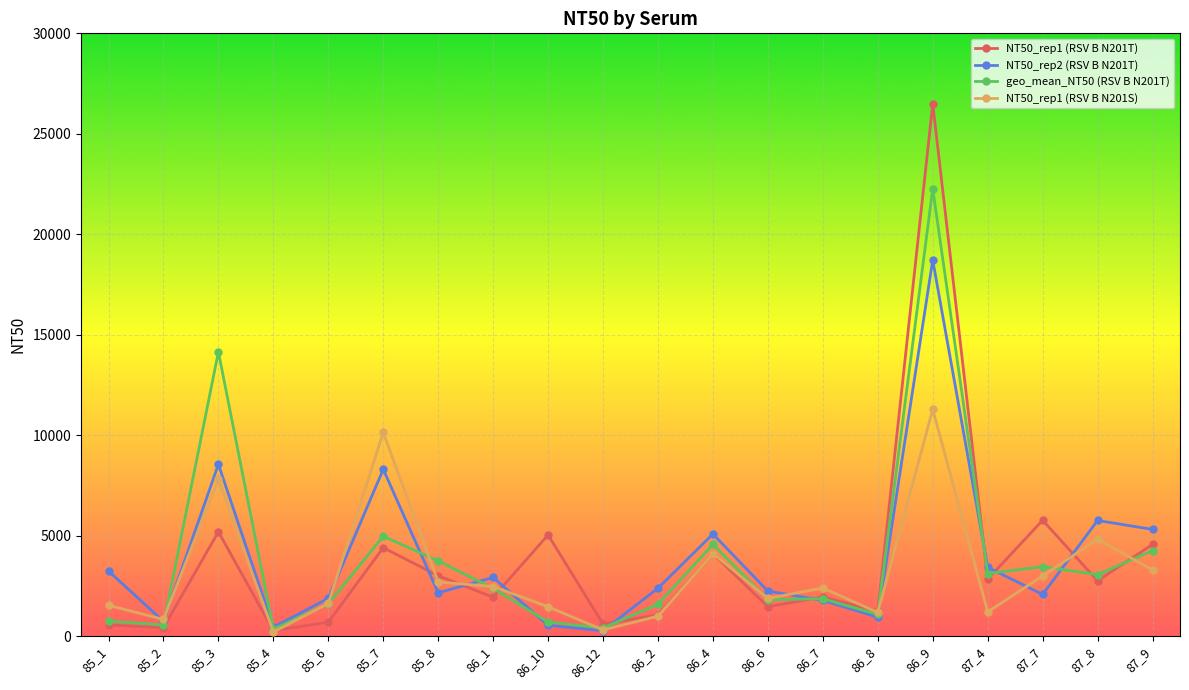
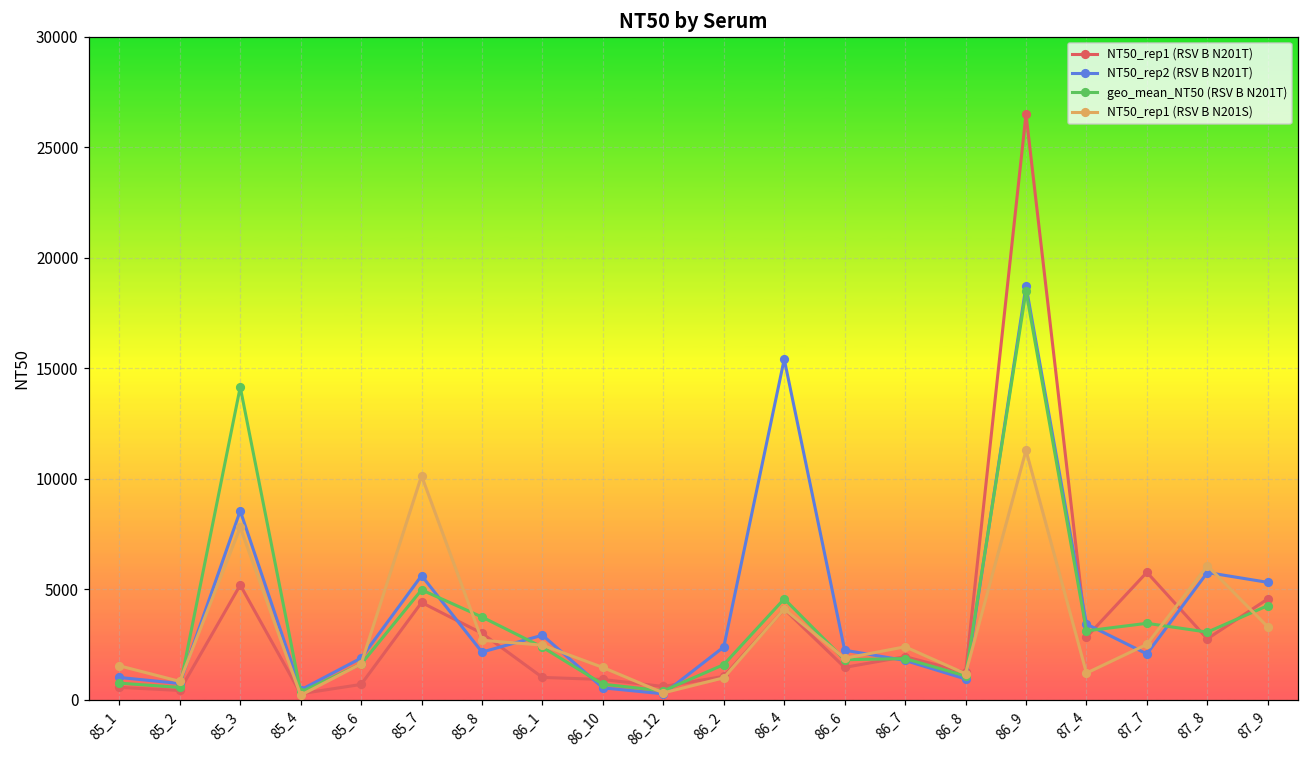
  {
    "NT50_rep1 (RSV B N201T)": {
      "85_1": 600,
      "85_2": 400,
      "85_3": 5200,
      "85_6": 700,
      "85_7": 4400,
      "85_8": 3000,
-     "86_1": 1900,
-     "86_10": 5000,
+     "86_1": 1000,
+     "86_10": 900,
      "86_12": 600,
      "86_6": 1500,
      "86_9": 26500,
      "87_4": 2800,
      "87_7": 5800,
      "87_8": 2800,
      "87_9": 4600
    },
    "NT50_rep2 (RSV B N201T)": {
-     "85_1": 3200,
+     "85_1": 1000,
      "85_3": 8600,
      "85_6": 1900,
-     "85_7": 8300,
+     "85_7": 5600,
      "85_8": 2200,
      "86_1": 2900,
      "86_10": 500,
      "86_2": 2400,
-     "86_4": 5100,
+     "86_4": 15400,
      "86_6": 2300,
      "86_8": 900,
      "86_9": 18700,
      "87_4": 3400,
      "87_7": 2100,
      "87_8": 5800,
      "87_9": 5300
    },
    "geo_mean_NT50 (RSV B N201T)": {
      "85_1": 800,
      "85_2": 600,
      "85_3": 14200,
      "85_7": 5000,
      "85_8": 3800,
      "86_10": 700,
      "86_2": 1600,
      "86_4": 4600,
-     "86_9": 22300,
+     "86_9": 18500,
      "87_4": 3100,
      "87_7": 3500,
      "87_8": 3100,
      "87_9": 4300
    },
    "NT50_rep1 (RSV B N201S)": {
      "85_1": 1500,
      "85_3": 7800,
      "85_7": 10100,
      "85_8": 2700,
      "86_10": 1500,
      "86_7": 2400,
      "86_9": 11300,
      "87_4": 1200,
-     "87_7": 3000,
-     "87_8": 4800,
+     "87_7": 2500,
+     "87_8": 6100,
      "87_9": 3300
    }
  }
